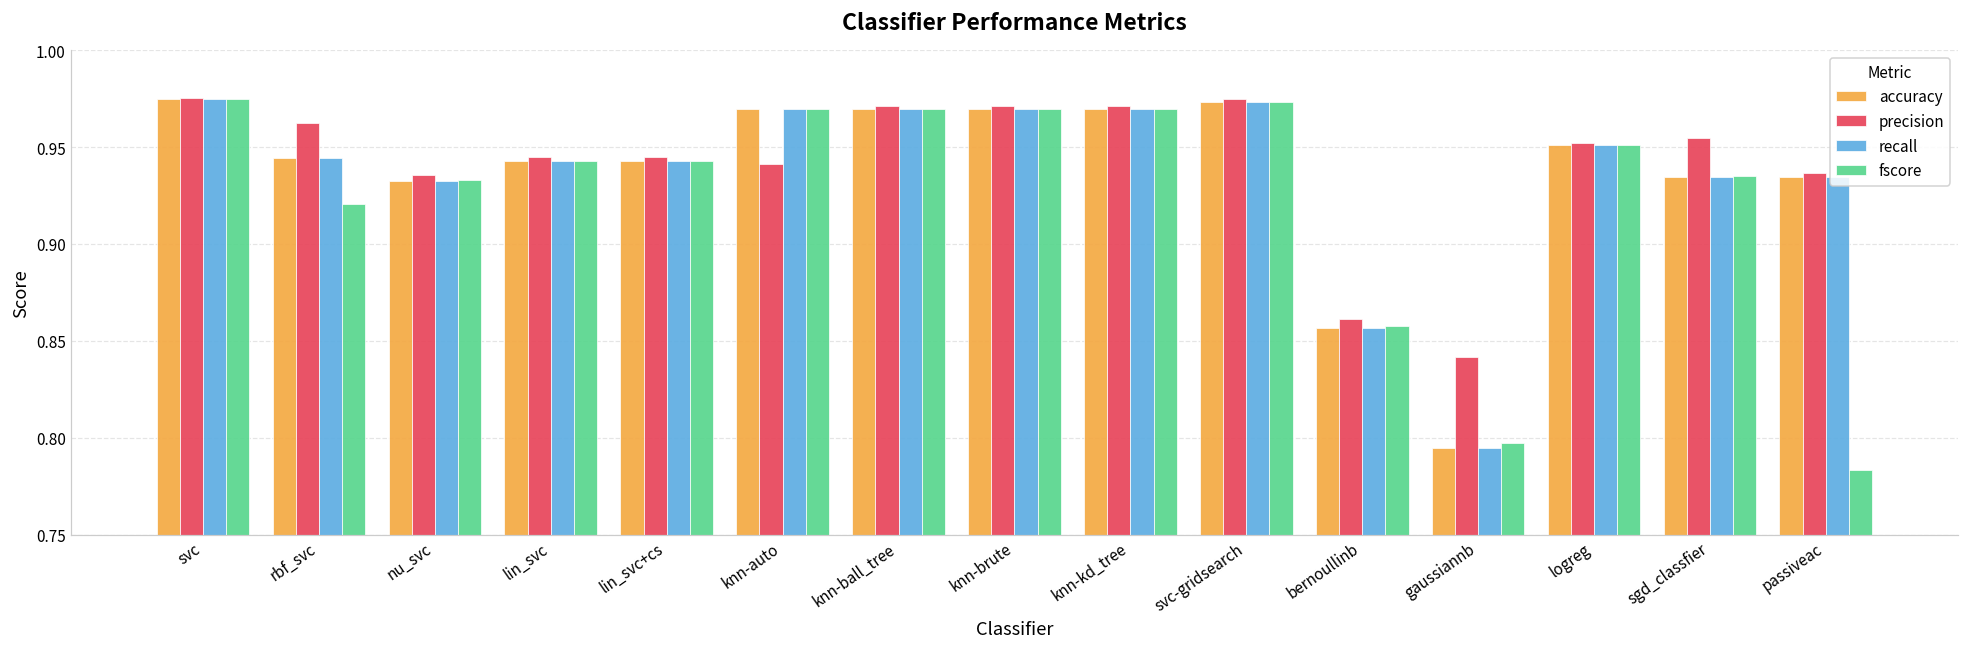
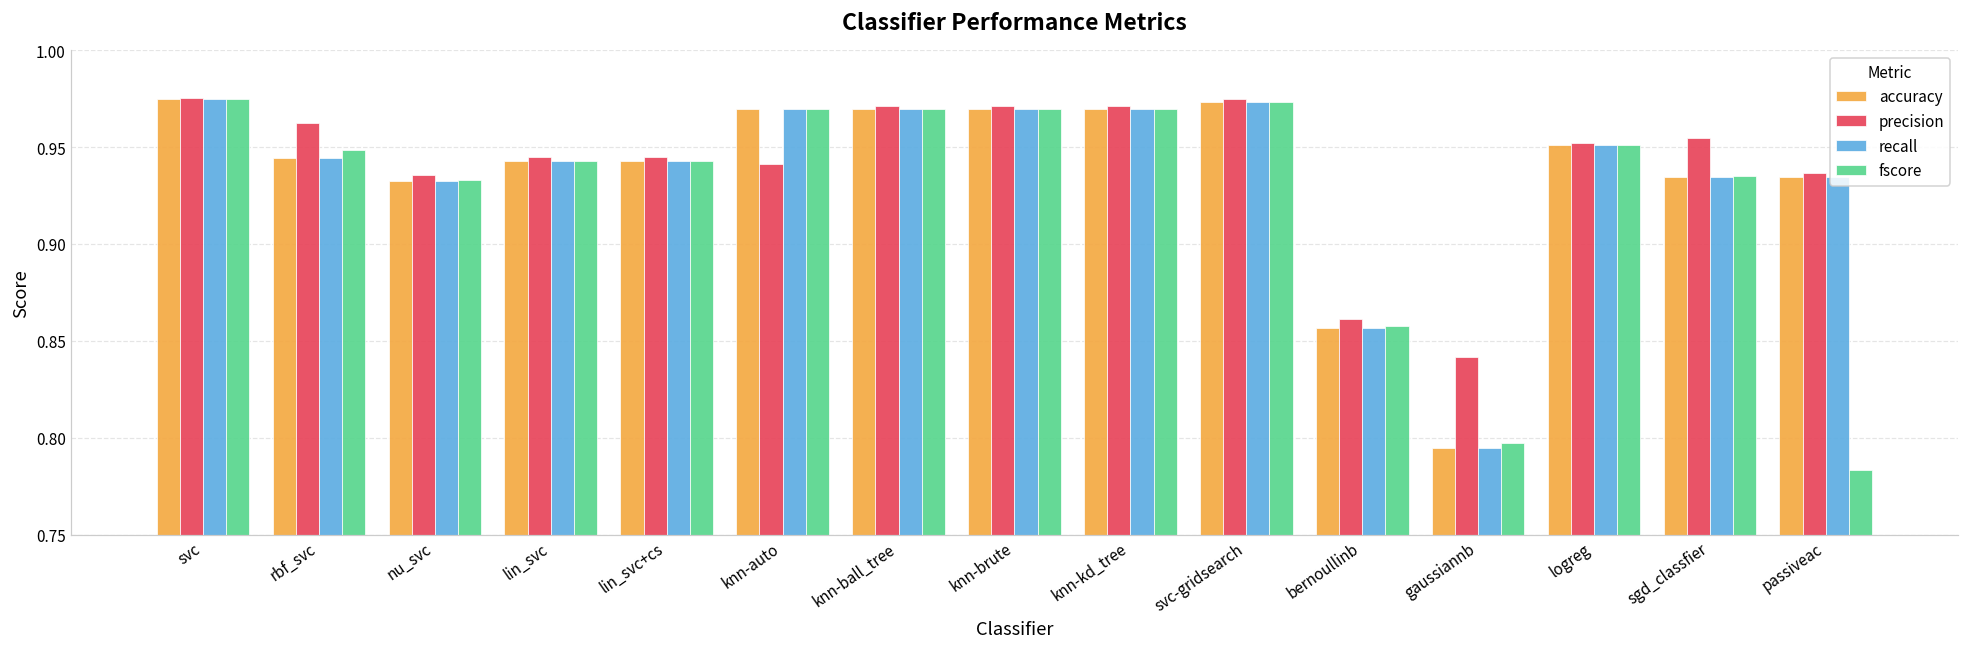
  {
    "accuracy": {
      "svc": 0.975,
      "rbf_svc": 0.944,
      "nu_svc": 0.933,
      "lin_svc": 0.943,
      "lin_svc+cs": 0.943,
      "knn-auto": 0.970,
      "knn-ball_tree": 0.970,
      "knn-brute": 0.970,
      "knn-kd_tree": 0.970,
      "svc-gridsearch": 0.973,
      "bernoullinb": 0.857,
      "gaussiannb": 0.795,
      "logreg": 0.951,
      "sgd_classfier": 0.934,
      "passiveac": 0.934
    },
    "precision": {
      "svc": 0.975,
      "rbf_svc": 0.962,
      "nu_svc": 0.936,
      "lin_svc": 0.945,
      "lin_svc+cs": 0.945,
      "knn-auto": 0.941,
      "knn-ball_tree": 0.971,
      "knn-brute": 0.971,
      "knn-kd_tree": 0.971,
      "svc-gridsearch": 0.975,
      "bernoullinb": 0.862,
      "gaussiannb": 0.842,
      "logreg": 0.952,
      "sgd_classfier": 0.955,
      "passiveac": 0.936
    },
    "recall": {
      "svc": 0.975,
      "rbf_svc": 0.944,
      "nu_svc": 0.933,
      "lin_svc": 0.943,
      "lin_svc+cs": 0.943,
      "knn-auto": 0.970,
      "knn-ball_tree": 0.970,
      "knn-brute": 0.970,
      "knn-kd_tree": 0.970,
      "svc-gridsearch": 0.973,
      "bernoullinb": 0.857,
      "gaussiannb": 0.795,
      "logreg": 0.951,
      "sgd_classfier": 0.934
    },
    "fscore": {
      "svc": 0.975,
-     "rbf_svc": 0.920,
+     "rbf_svc": 0.948,
      "nu_svc": 0.933,
      "lin_svc": 0.943,
      "lin_svc+cs": 0.943,
      "knn-auto": 0.970,
      "knn-ball_tree": 0.970,
      "knn-brute": 0.970,
      "knn-kd_tree": 0.970,
      "svc-gridsearch": 0.973,
      "bernoullinb": 0.858,
      "gaussiannb": 0.797,
      "logreg": 0.951,
      "sgd_classfier": 0.935,
      "passiveac": 0.783
    }
  }
